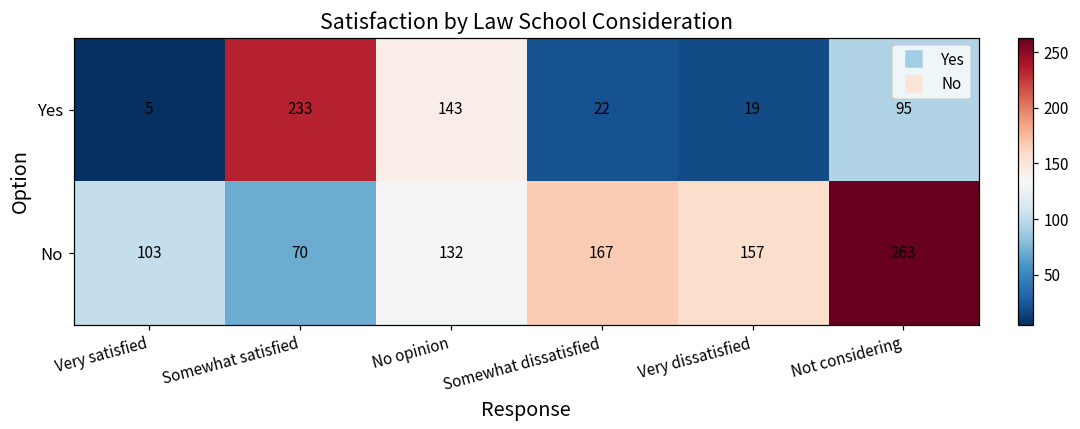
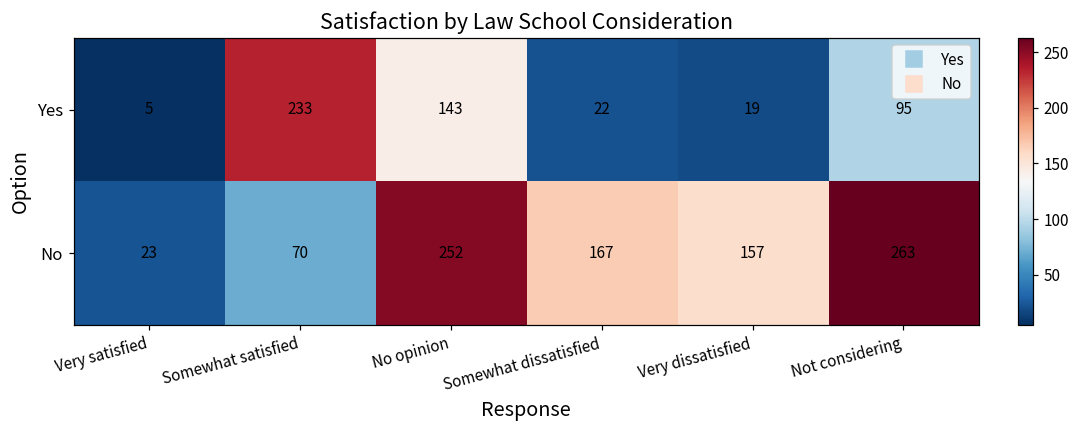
  {
    "Yes": {
      "Very satisfied": 5,
      "Somewhat satisfied": 233,
      "No opinion": 143,
      "Somewhat dissatisfied": 22,
      "Very dissatisfied": 19,
      "Not considering": 95
    },
    "No": {
-     "Very satisfied": 103,
+     "Very satisfied": 23,
      "Somewhat satisfied": 70,
-     "No opinion": 132,
+     "No opinion": 252,
      "Somewhat dissatisfied": 167,
      "Very dissatisfied": 157,
      "Not considering": 263
    }
  }
